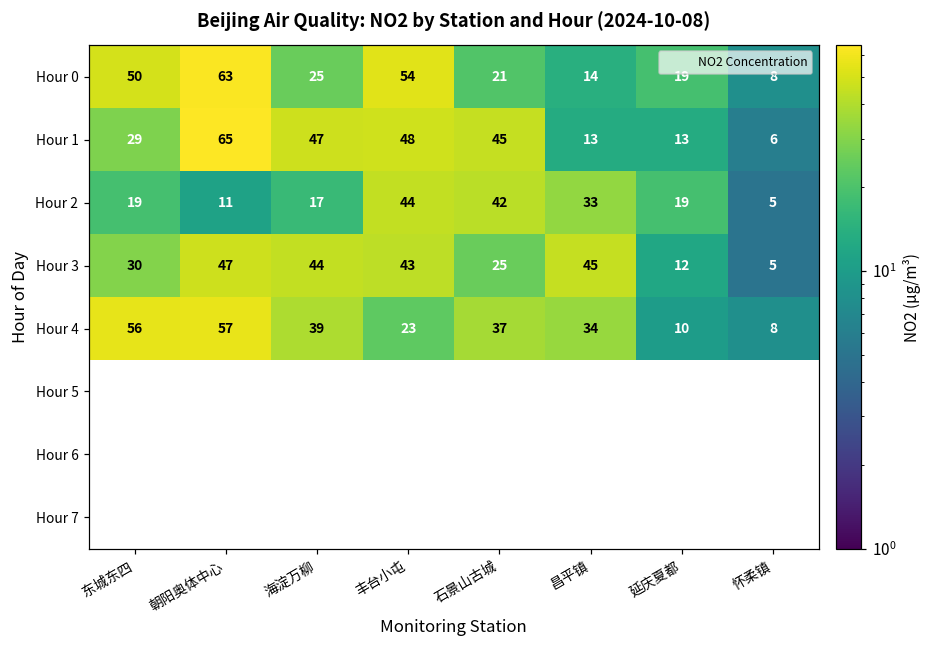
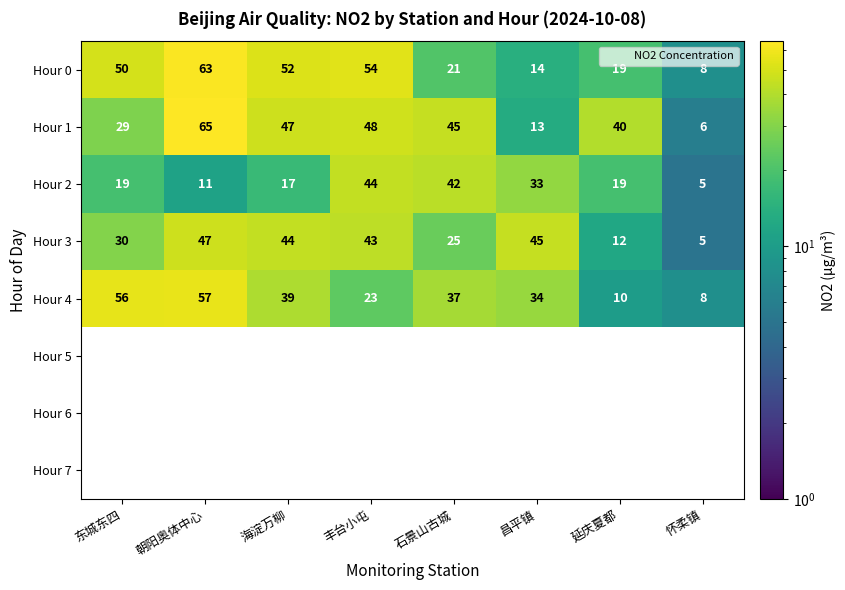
  {
    "Hour 0": {
      "东城东四": 50,
      "朝阳奥体中心": 63,
-     "海淀万柳": 25,
+     "海淀万柳": 52,
      "丰台小屯": 54,
      "石景山古城": 21,
      "昌平镇": 14
    },
    "Hour 1": {
      "东城东四": 29,
      "朝阳奥体中心": 65,
      "海淀万柳": 47,
      "丰台小屯": 48,
      "石景山古城": 45,
      "昌平镇": 13,
-     "延庆夏都": 13,
+     "延庆夏都": 40,
      "怀柔镇": 6
    },
    "Hour 2": {
      "东城东四": 19,
      "朝阳奥体中心": 11,
      "海淀万柳": 17,
      "丰台小屯": 44,
      "石景山古城": 42,
      "昌平镇": 33,
      "延庆夏都": 19,
      "怀柔镇": 5
    },
    "Hour 3": {
      "东城东四": 30,
      "朝阳奥体中心": 47,
      "海淀万柳": 44,
      "丰台小屯": 43,
      "石景山古城": 25,
      "昌平镇": 45,
      "延庆夏都": 12,
      "怀柔镇": 5
    },
    "Hour 4": {
      "东城东四": 56,
      "朝阳奥体中心": 57,
      "海淀万柳": 39,
      "丰台小屯": 23,
      "石景山古城": 37,
      "昌平镇": 34,
      "延庆夏都": 10,
      "怀柔镇": 8
    }
  }
